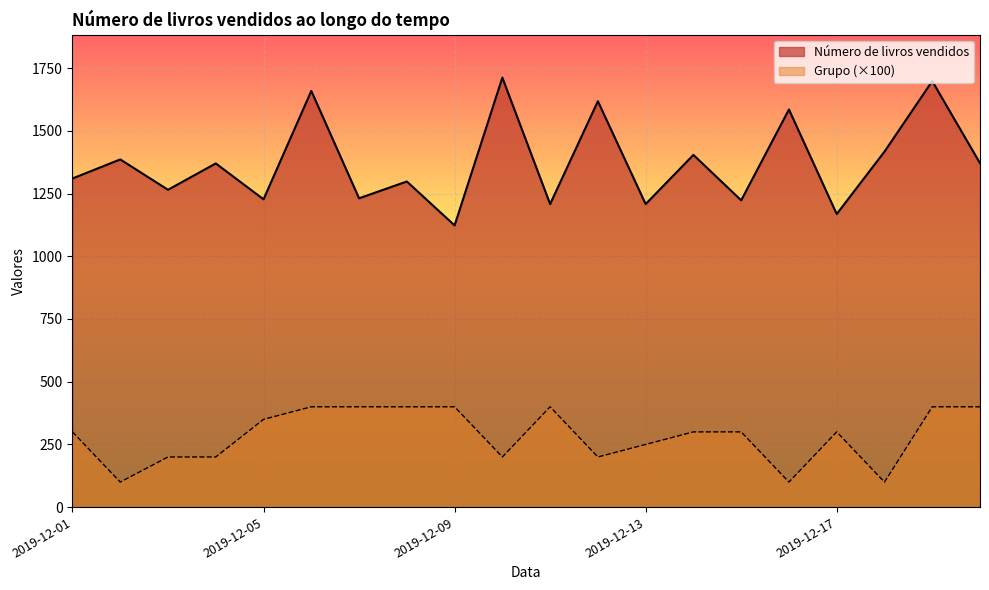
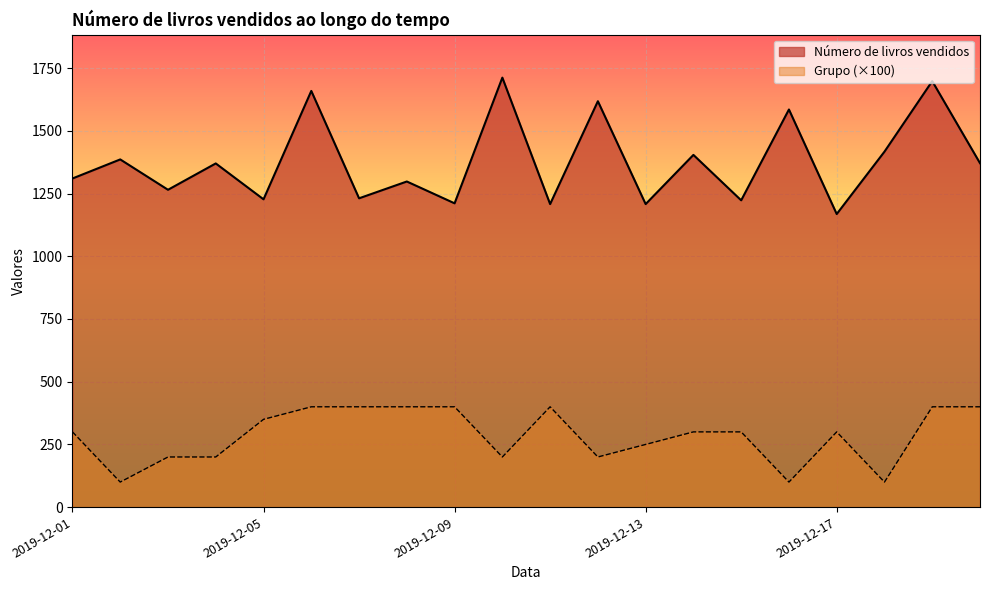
  {
    "Número de livros vendidos": {
      "2019-12-01": 1310,
      "2019-12-05": 1230,
-     "2019-12-09": 1120,
+     "2019-12-09": 1210,
      "2019-12-13": 1210,
      "2019-12-17": 1170
    },
    "Grupo (×100)": {
      "2019-12-01": 300,
      "2019-12-05": 350,
      "2019-12-09": 400,
      "2019-12-13": 250,
      "2019-12-17": 300
    }
  }
